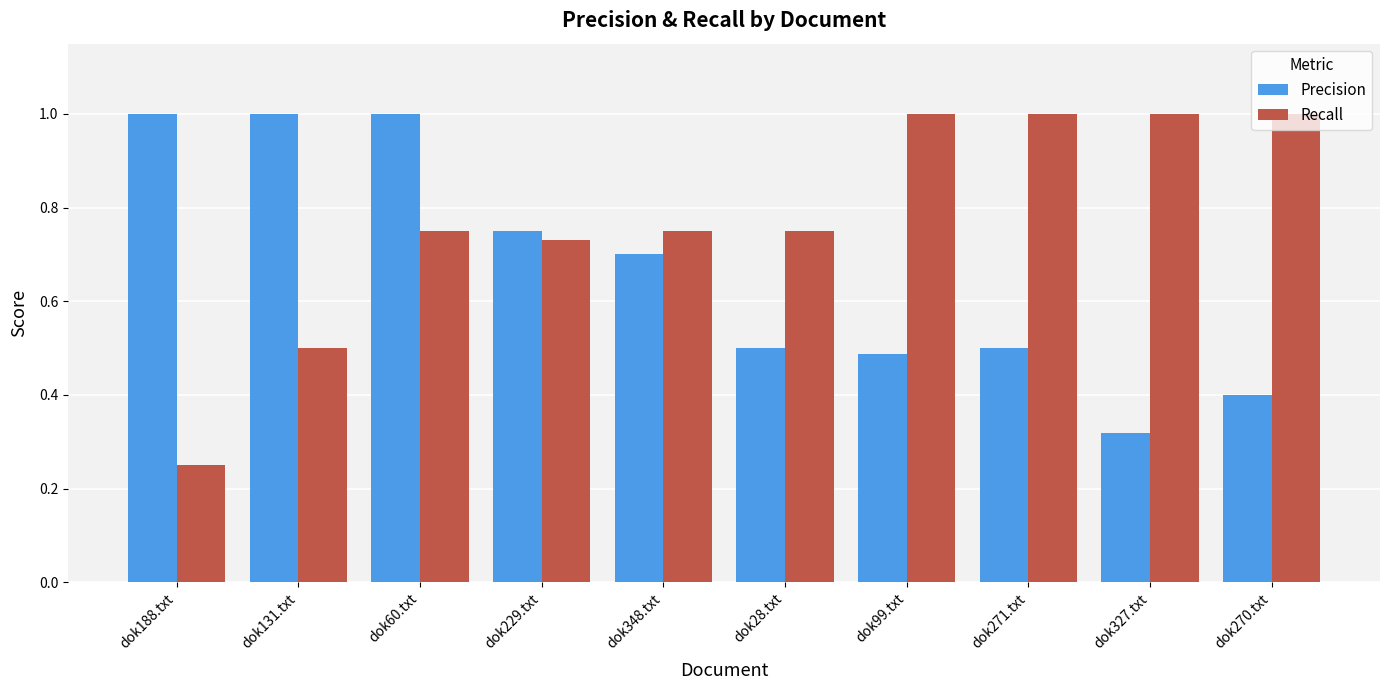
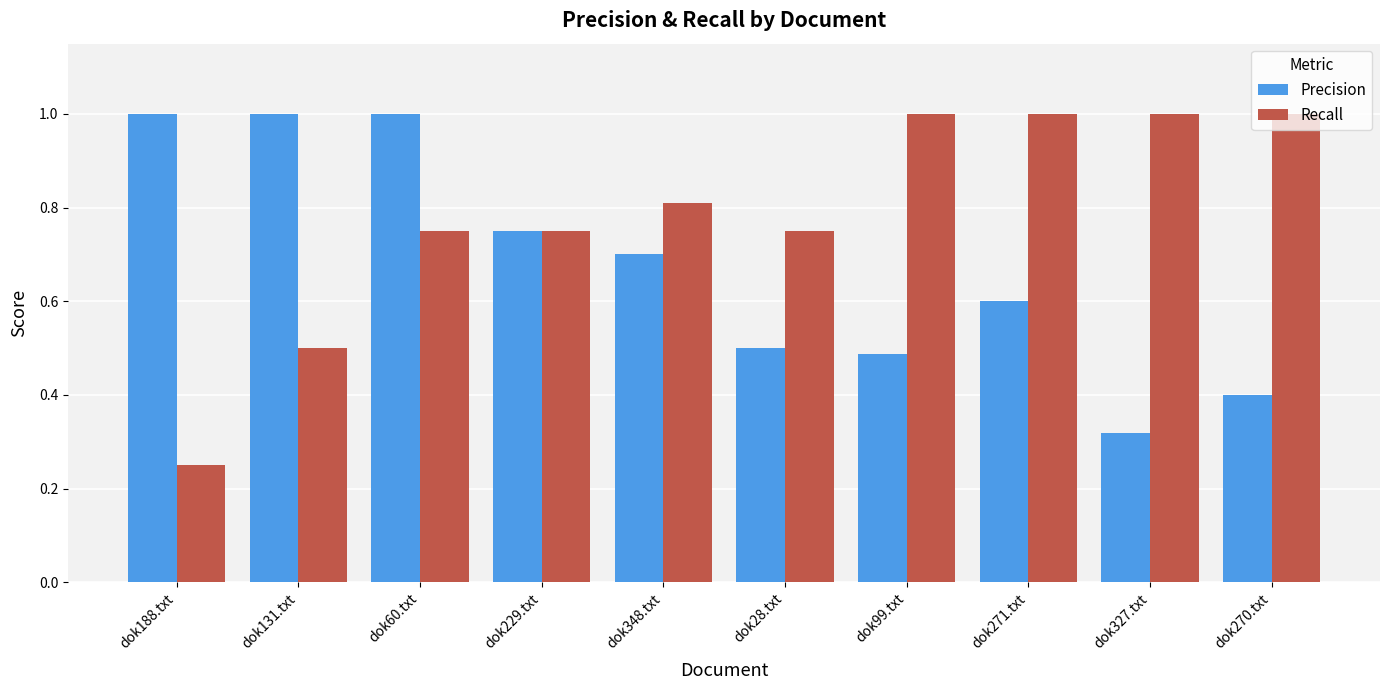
  {
    "Precision": {
      "dok188.txt": 1.0,
      "dok131.txt": 1.0,
      "dok60.txt": 1.0,
      "dok229.txt": 0.75,
      "dok348.txt": 0.7,
      "dok28.txt": 0.5,
      "dok99.txt": 0.49,
-     "dok271.txt": 0.5,
+     "dok271.txt": 0.6,
      "dok327.txt": 0.32,
      "dok270.txt": 0.4
    },
    "Recall": {
      "dok188.txt": 0.25,
      "dok131.txt": 0.50,
      "dok60.txt": 0.75,
-     "dok229.txt": 0.73,
-     "dok348.txt": 0.75,
+     "dok229.txt": 0.75,
+     "dok348.txt": 0.81,
      "dok28.txt": 0.75,
      "dok99.txt": 1.00,
      "dok271.txt": 1.00,
      "dok327.txt": 1.00
    }
  }
